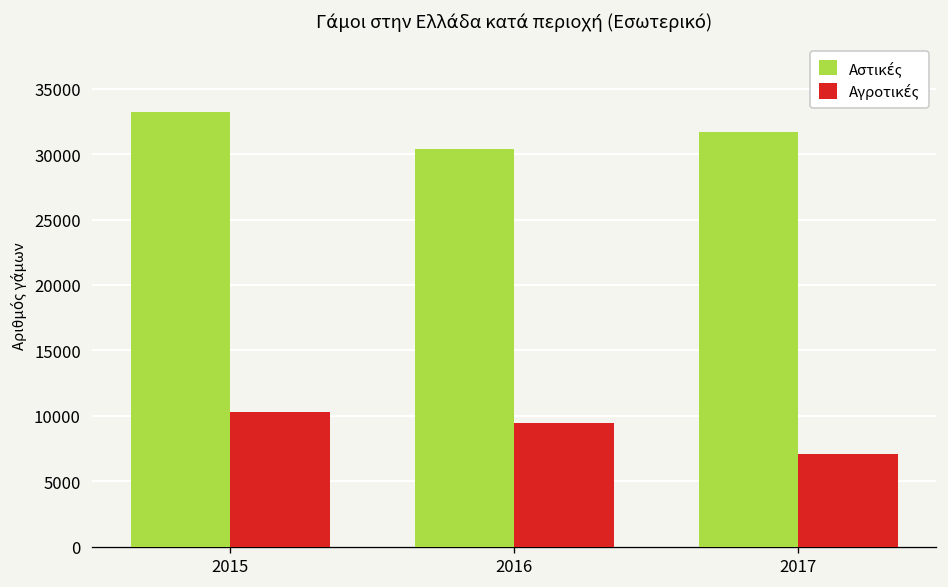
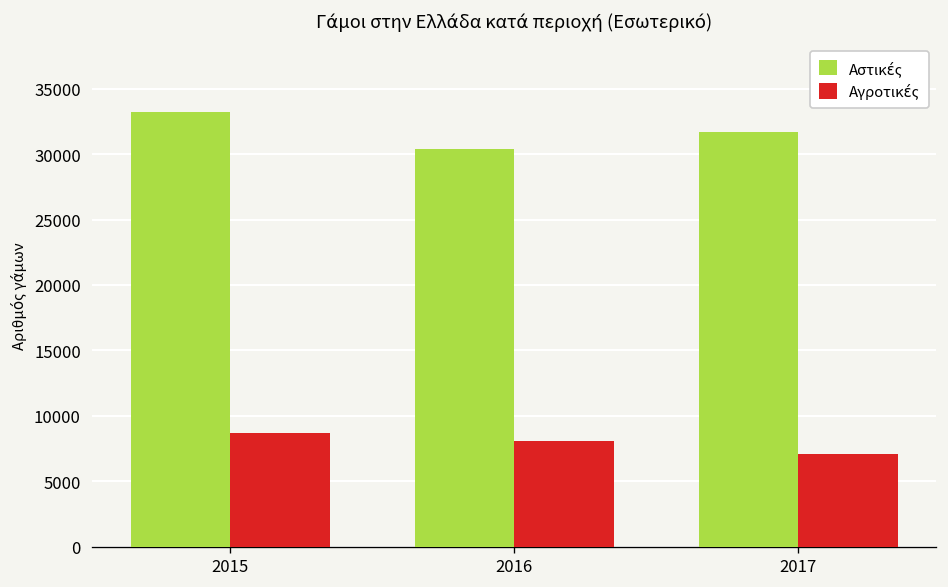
  {
    "Αστικές": {
      "2015": 33200,
      "2016": 30400,
      "2017": 31700
    },
    "Αγροτικές": {
-     "2015": 10300,
-     "2016": 9500,
+     "2015": 8700,
+     "2016": 8100,
      "2017": 7100
    }
  }
